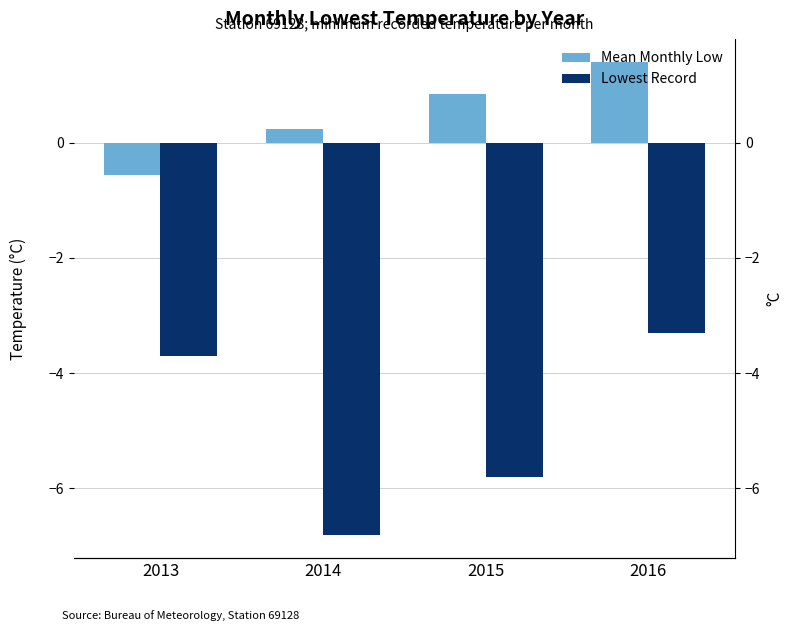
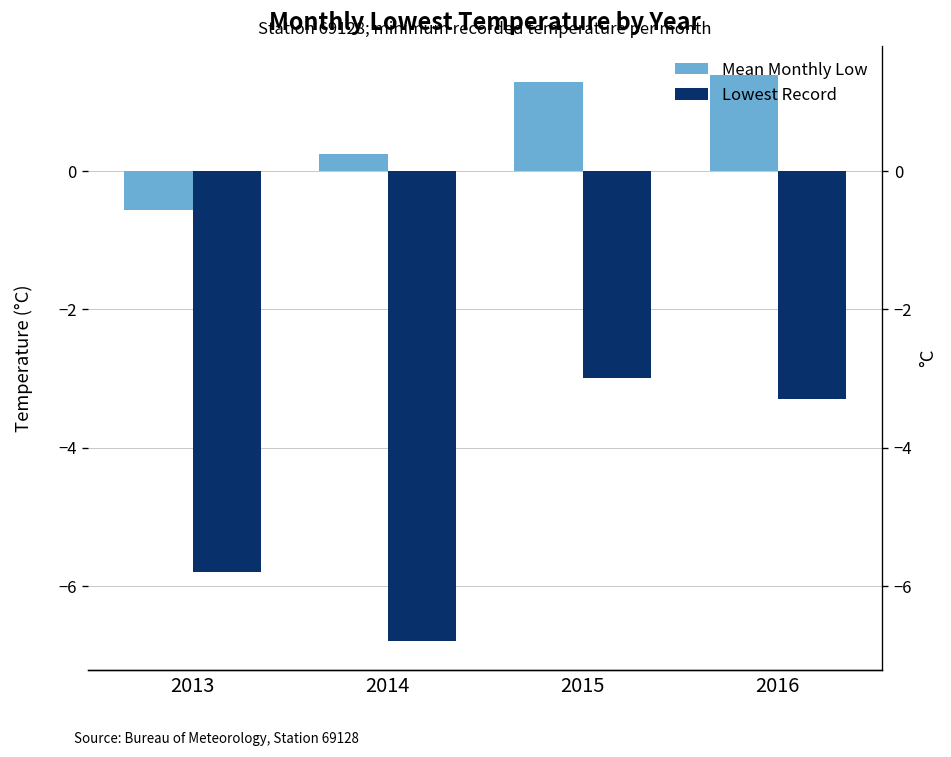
  {
    "Mean Monthly Low": {
      "2013": -0.6,
      "2014": 0.2,
-     "2015": 0.8,
+     "2015": 1.3,
      "2016": 1.4
    },
    "Lowest Record": {
-     "2013": -3.7,
+     "2013": -5.8,
      "2014": -6.8,
-     "2015": -5.8,
+     "2015": -3.0,
      "2016": -3.3
    }
  }
